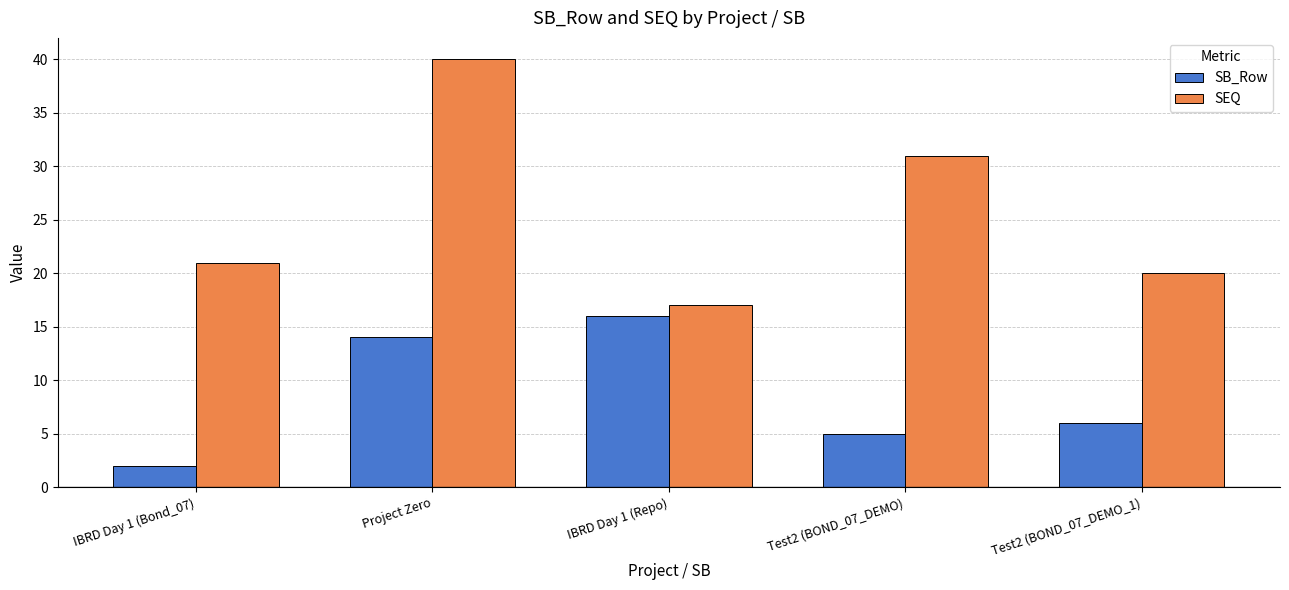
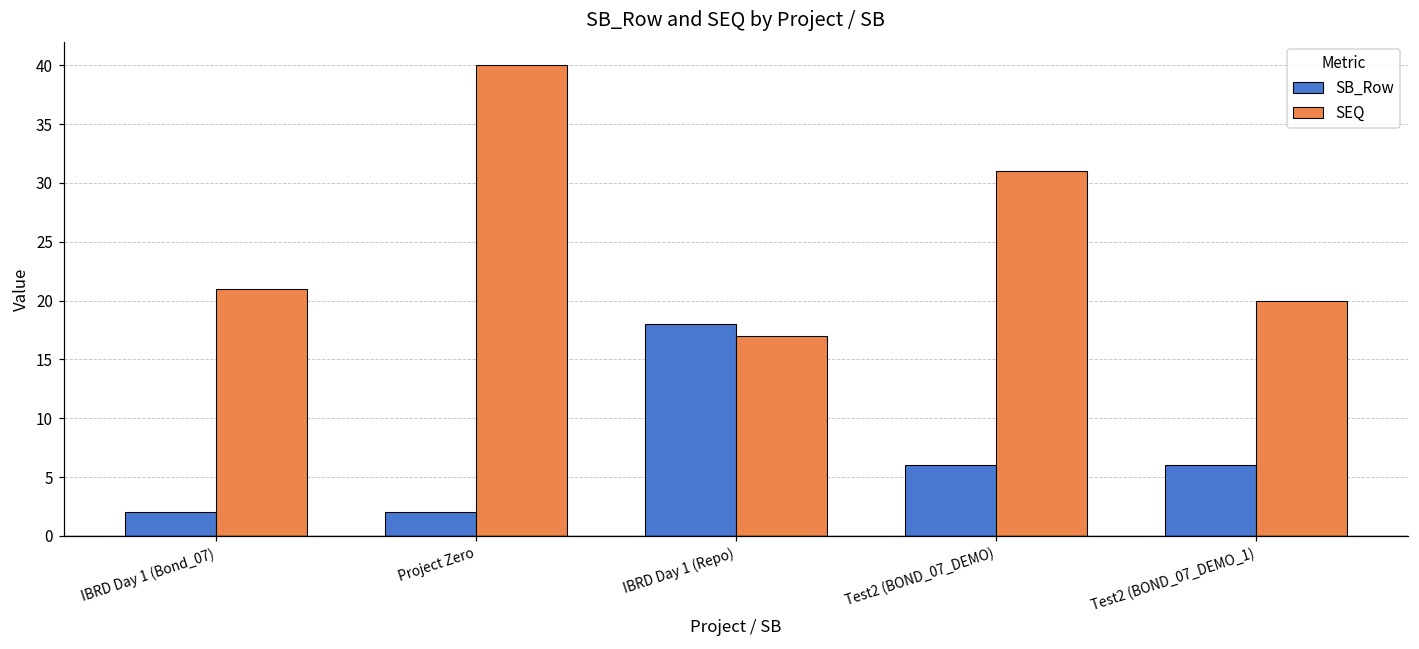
  {
    "SB_Row": {
      "IBRD Day 1 (Bond_07)": 2,
-     "Project Zero": 14,
-     "IBRD Day 1 (Repo)": 16,
-     "Test2 (BOND_07_DEMO)": 5,
+     "Project Zero": 2,
+     "IBRD Day 1 (Repo)": 18,
+     "Test2 (BOND_07_DEMO)": 6,
      "Test2 (BOND_07_DEMO_1)": 6
    },
    "SEQ": {
      "IBRD Day 1 (Bond_07)": 21,
      "Project Zero": 40,
      "IBRD Day 1 (Repo)": 17,
      "Test2 (BOND_07_DEMO)": 31,
      "Test2 (BOND_07_DEMO_1)": 20
    }
  }
